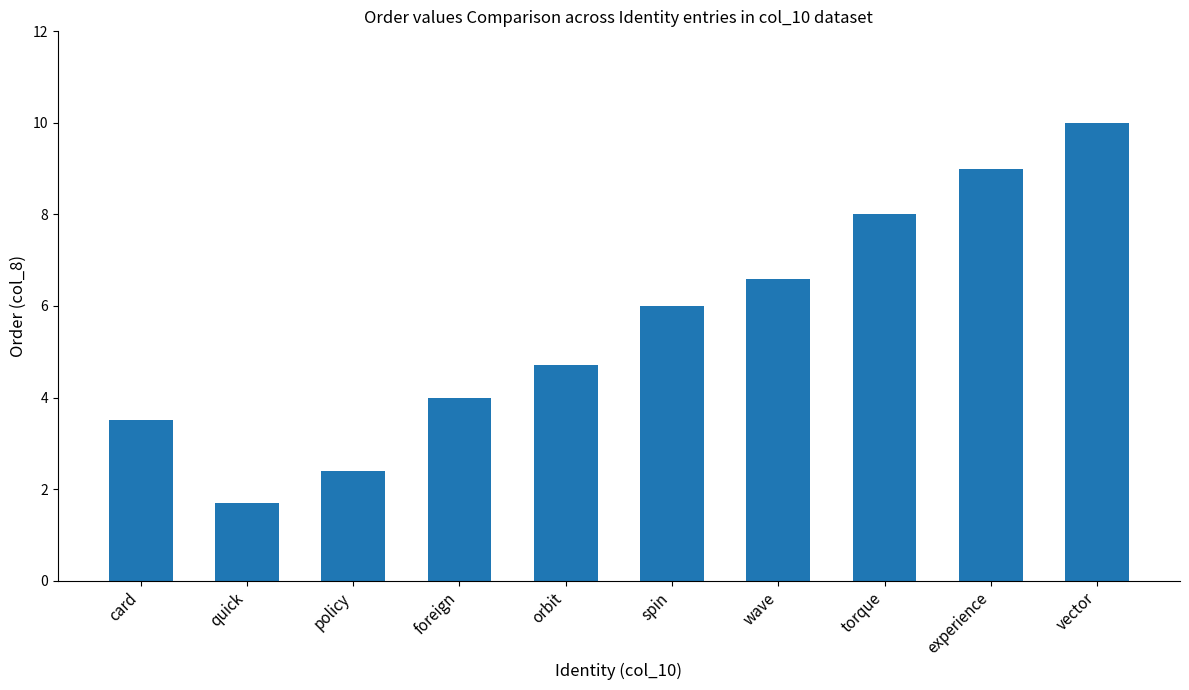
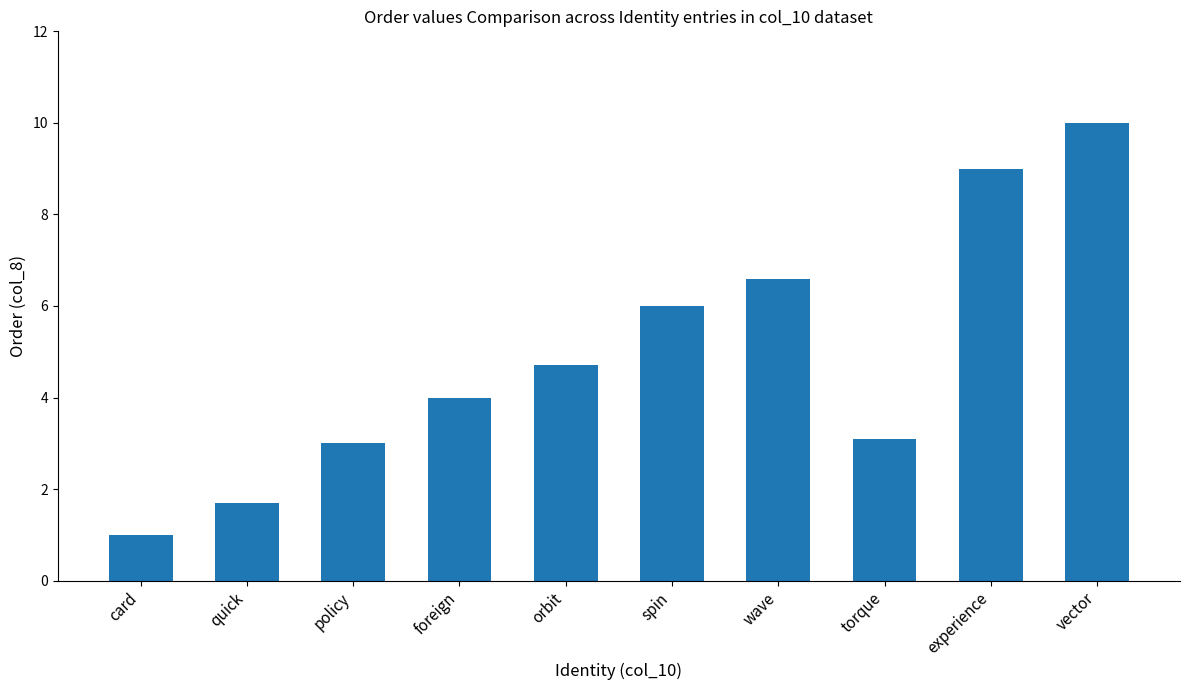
  {
-   "card": 3.5,
+   "card": 1.0,
    "quick": 1.7,
-   "policy": 2.4,
+   "policy": 3.0,
    "foreign": 4.0,
    "orbit": 4.7,
    "spin": 6.0,
    "wave": 6.6,
-   "torque": 8.0,
+   "torque": 3.1,
    "experience": 9.0,
    "vector": 10.0
  }
